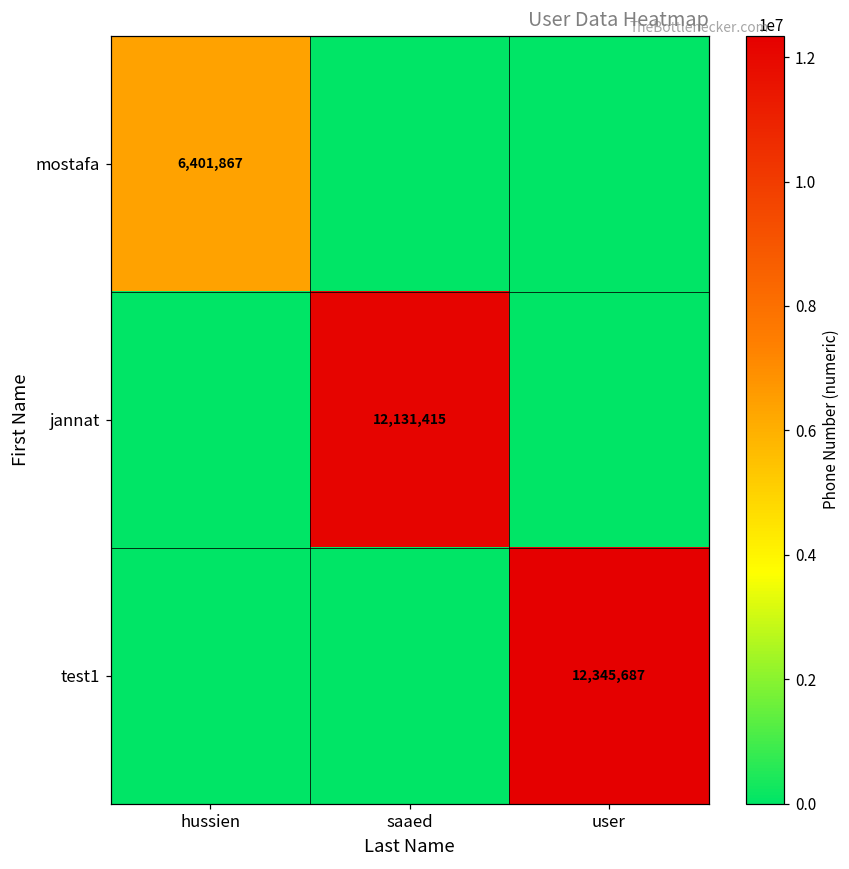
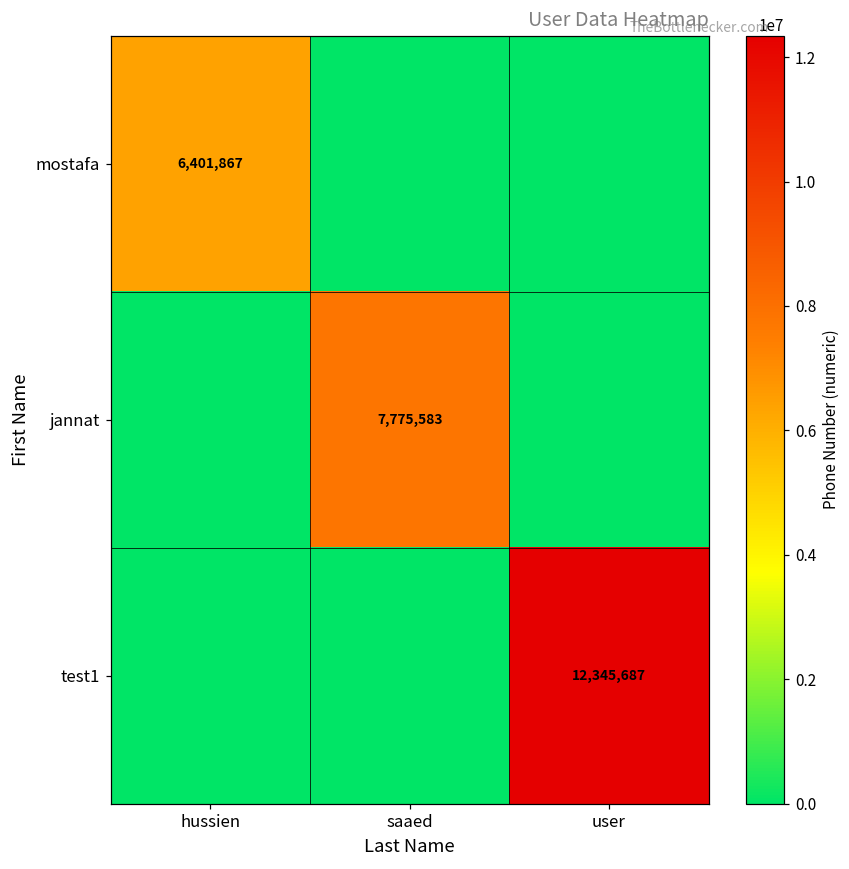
  {
    "mostafa": {
      "hussien": "6,401,867"
    },
    "jannat": {
-     "saaed": "12,131,415"
+     "saaed": "7,775,583"
    },
    "test1": {
      "user": "12,345,687"
    }
  }
